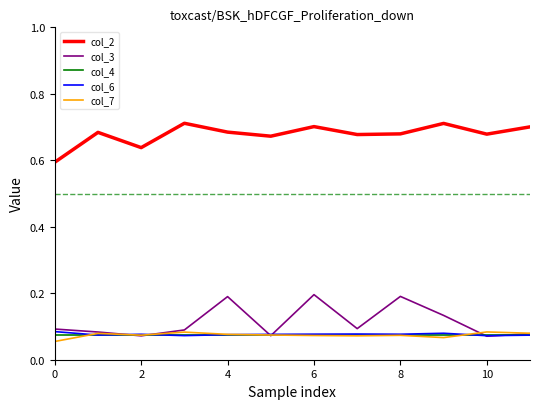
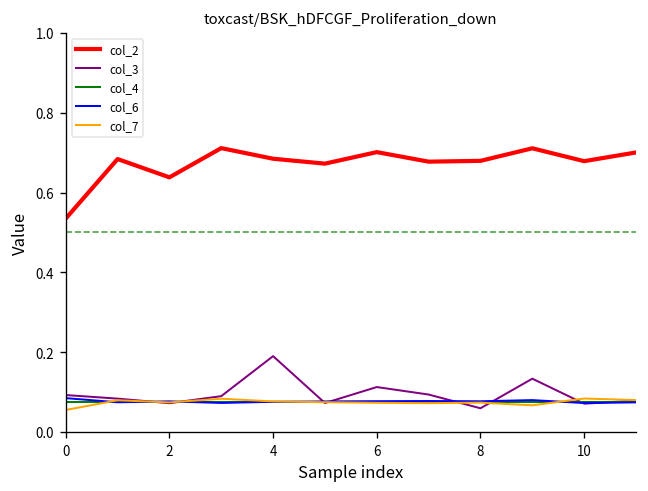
  {
    "col_2": {
-     "0": 0.59,
+     "0": 0.53,
      "2": 0.64,
      "4": 0.68,
      "6": 0.70,
      "8": 0.68,
      "10": 0.68
    },
    "col_3": {
      "0": 0.09,
      "4": 0.19,
-     "6": 0.20,
-     "8": 0.19
+     "6": 0.11,
+     "8": 0.06
    },
    "col_4": {
      "0": 0.08
    },
    "col_6": {
      "0": 0.08
    },
    "col_7": {
      "0": 0.05,
      "10": 0.08
    }
  }
